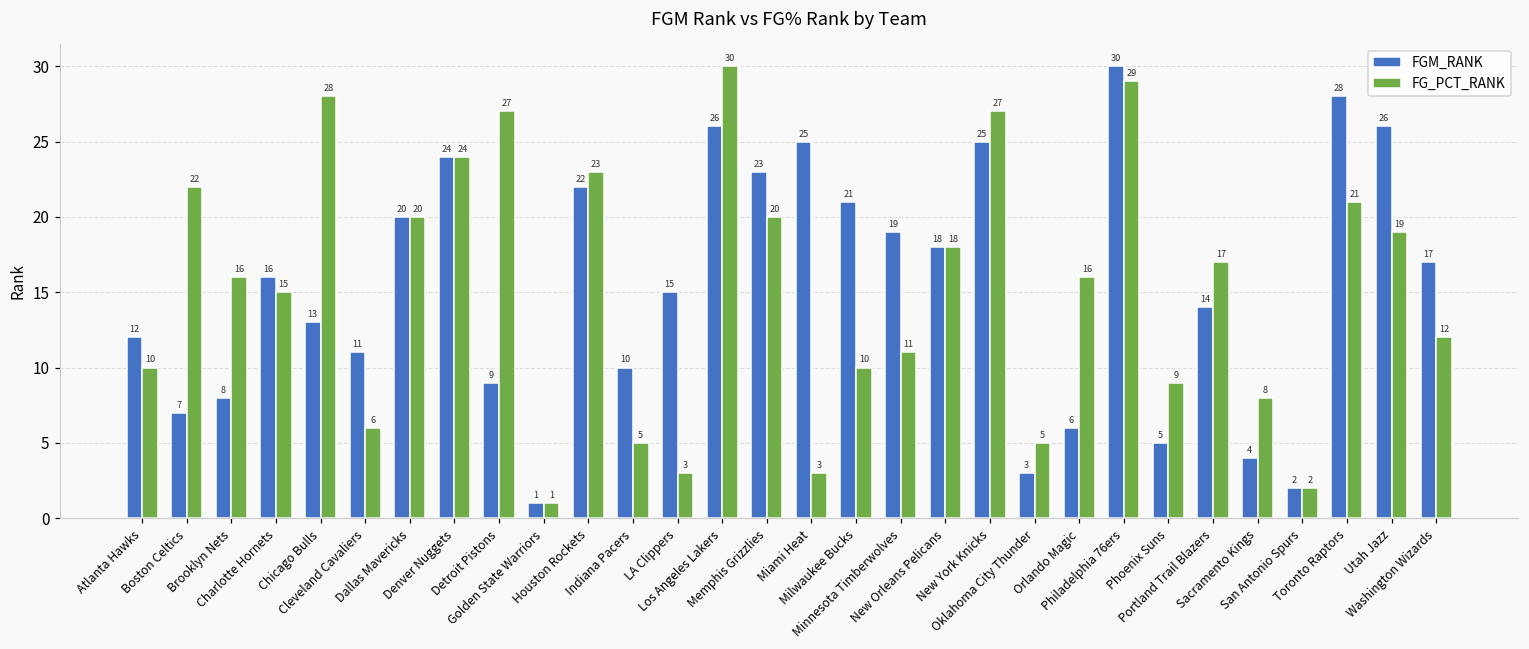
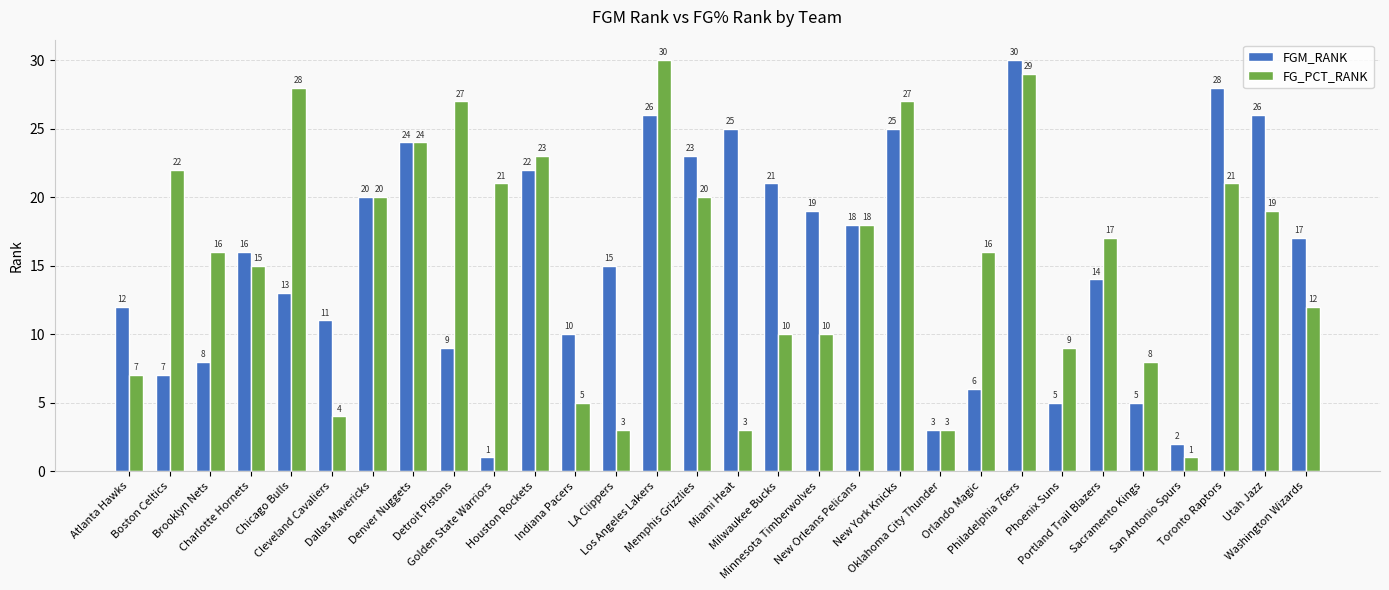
  {
    "FGM_RANK": {
      "Atlanta Hawks": 12,
      "Boston Celtics": 7,
      "Brooklyn Nets": 8,
      "Charlotte Hornets": 16,
      "Chicago Bulls": 13,
      "Cleveland Cavaliers": 11,
      "Dallas Mavericks": 20,
      "Denver Nuggets": 24,
      "Detroit Pistons": 9,
      "Golden State Warriors": 1,
      "Houston Rockets": 22,
      "Indiana Pacers": 10,
      "LA Clippers": 15,
      "Los Angeles Lakers": 26,
      "Memphis Grizzlies": 23,
      "Miami Heat": 25,
      "Milwaukee Bucks": 21,
      "Minnesota Timberwolves": 19,
      "New Orleans Pelicans": 18,
      "New York Knicks": 25,
      "Oklahoma City Thunder": 3,
      "Orlando Magic": 6,
      "Philadelphia 76ers": 30,
      "Phoenix Suns": 5,
      "Portland Trail Blazers": 14,
-     "Sacramento Kings": 4,
+     "Sacramento Kings": 5,
      "San Antonio Spurs": 2,
      "Toronto Raptors": 28,
      "Utah Jazz": 26,
      "Washington Wizards": 17
    },
    "FG_PCT_RANK": {
-     "Atlanta Hawks": 10,
+     "Atlanta Hawks": 7,
      "Boston Celtics": 22,
      "Brooklyn Nets": 16,
      "Charlotte Hornets": 15,
      "Chicago Bulls": 28,
-     "Cleveland Cavaliers": 6,
+     "Cleveland Cavaliers": 4,
      "Dallas Mavericks": 20,
      "Denver Nuggets": 24,
      "Detroit Pistons": 27,
-     "Golden State Warriors": 1,
+     "Golden State Warriors": 21,
      "Houston Rockets": 23,
      "Indiana Pacers": 5,
      "LA Clippers": 3,
      "Los Angeles Lakers": 30,
      "Memphis Grizzlies": 20,
      "Miami Heat": 3,
      "Milwaukee Bucks": 10,
-     "Minnesota Timberwolves": 11,
+     "Minnesota Timberwolves": 10,
      "New Orleans Pelicans": 18,
      "New York Knicks": 27,
-     "Oklahoma City Thunder": 5,
+     "Oklahoma City Thunder": 3,
      "Orlando Magic": 16,
      "Philadelphia 76ers": 29,
      "Phoenix Suns": 9,
      "Portland Trail Blazers": 17,
      "Sacramento Kings": 8,
-     "San Antonio Spurs": 2,
+     "San Antonio Spurs": 1,
      "Toronto Raptors": 21,
      "Utah Jazz": 19,
      "Washington Wizards": 12
    }
  }
